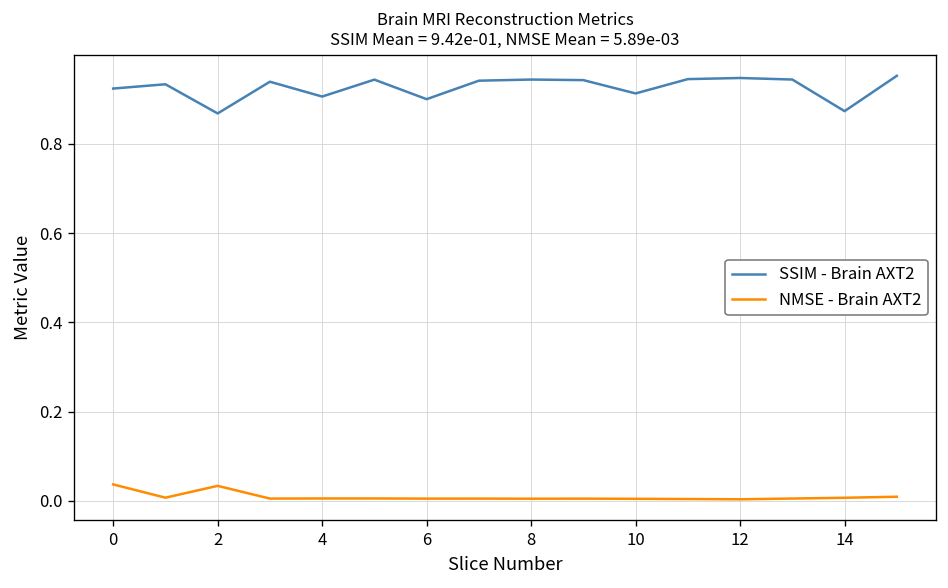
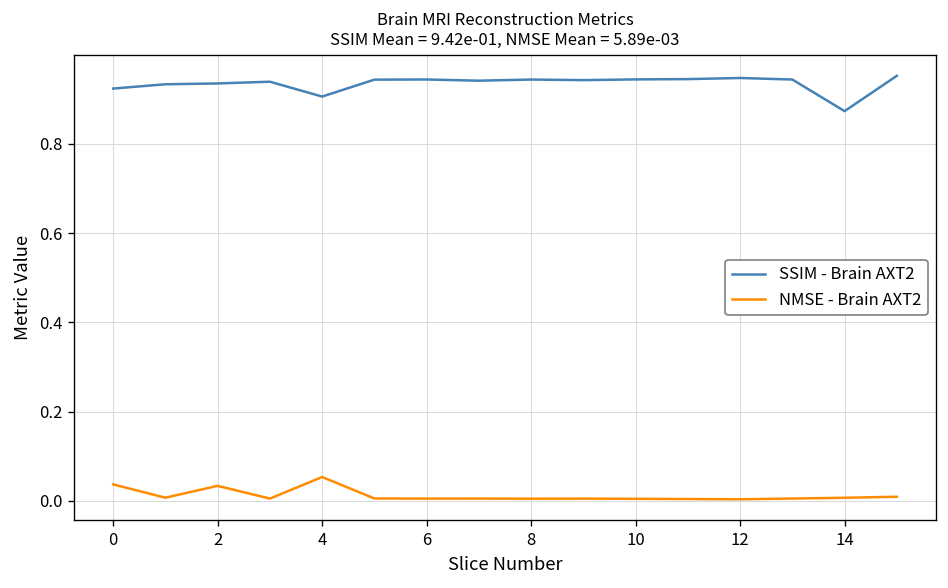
  {
    "SSIM - Brain AXT2": {
      "0": 0.92,
-     "2": 0.87,
+     "2": 0.94,
      "4": 0.91,
-     "6": 0.90,
+     "6": 0.94,
      "8": 0.94,
-     "10": 0.91,
+     "10": 0.94,
      "12": 0.95,
      "14": 0.87
    },
    "NMSE - Brain AXT2": {
      "0": 0.04,
      "2": 0.03,
-     "4": 0.01,
+     "4": 0.05,
      "6": 0.01,
      "8": 0.00,
      "10": 0.00,
      "12": 0.00,
      "14": 0.01
    }
  }
